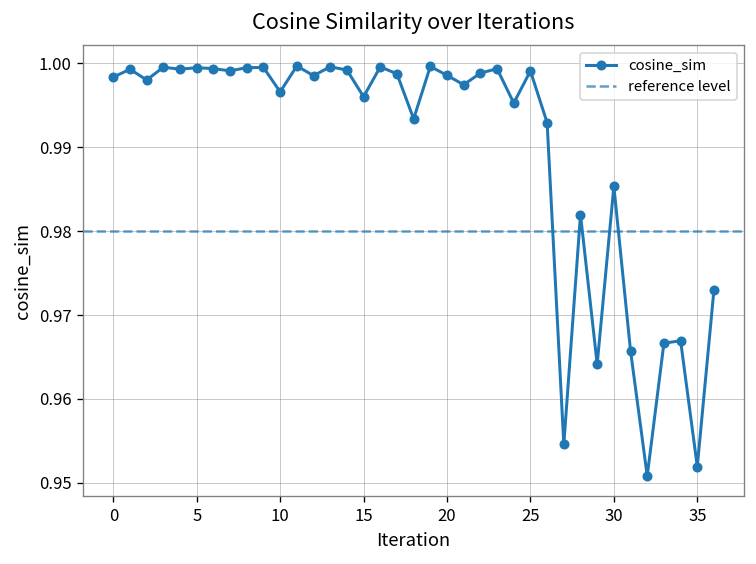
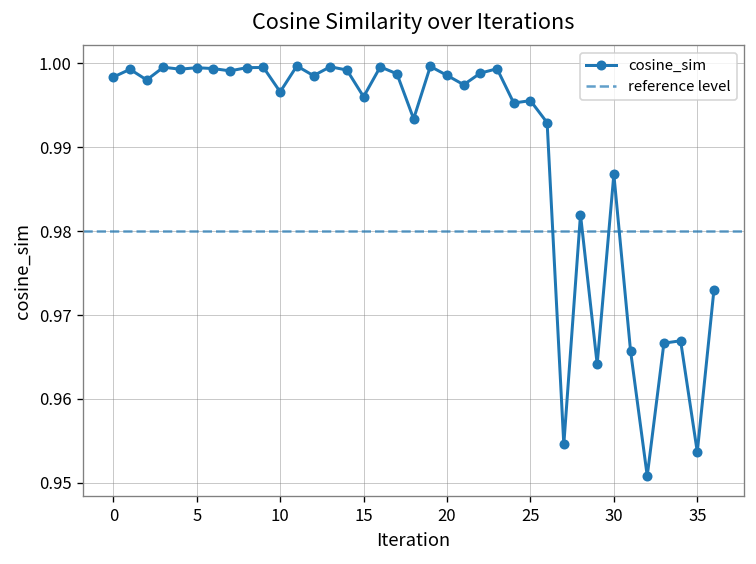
  {
    "0": 0.998,
    "5": 0.999,
    "10": 0.997,
    "15": 0.996,
    "20": 0.999,
-   "25": 0.999,
-   "30": 0.985,
-   "35": 0.952
+   "25": 0.996,
+   "30": 0.987,
+   "35": 0.954
  }
